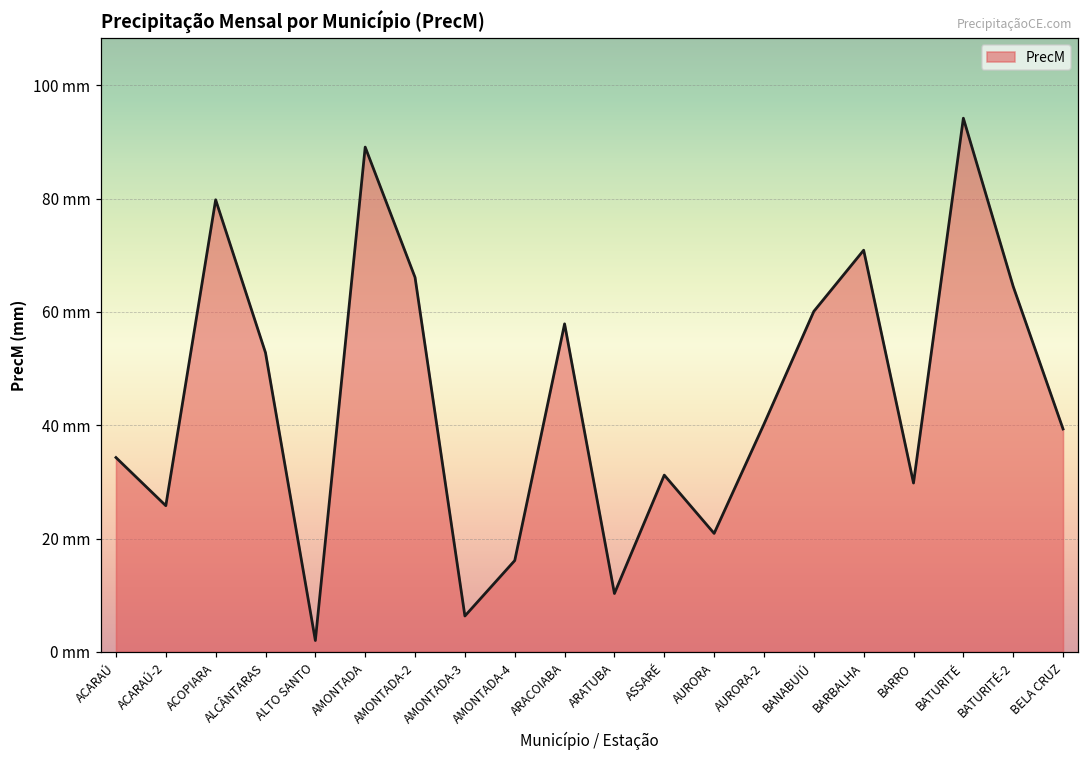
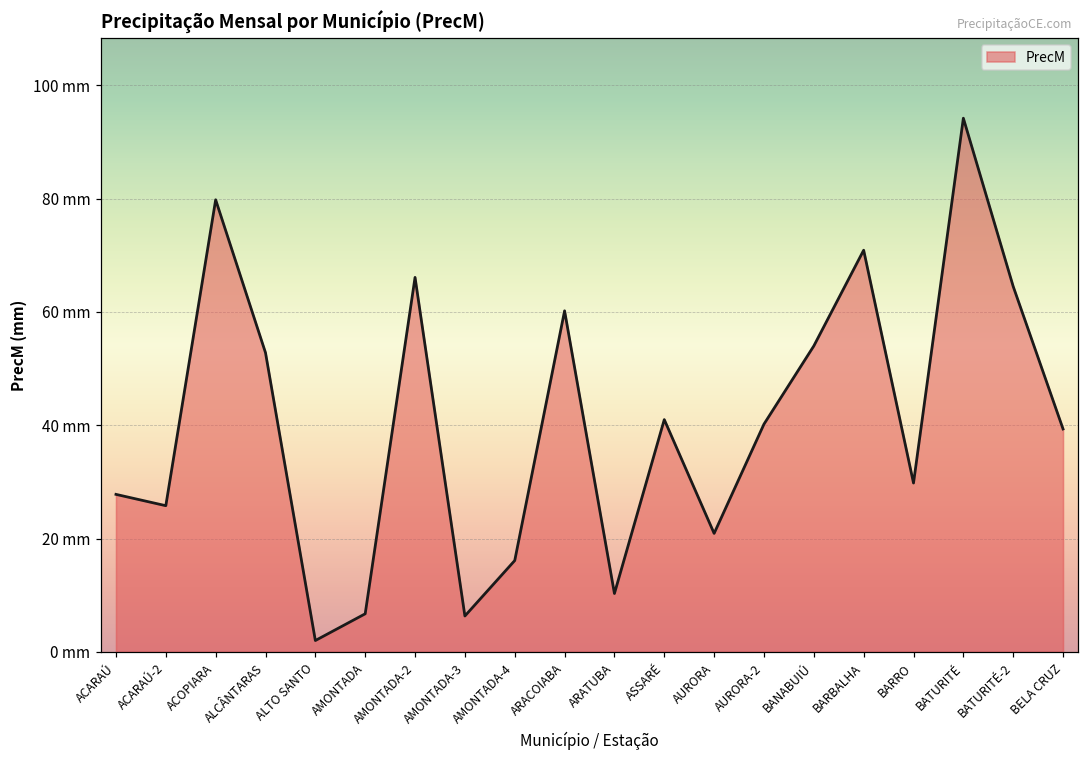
  {
-   "ACARAÚ": "34 mm",
+   "ACARAÚ": "28 mm",
    "ACARAÚ-2": "26 mm",
    "ACOPIARA": "80 mm",
    "ALCÂNTARAS": "53 mm",
    "ALTO SANTO": "2 mm",
-   "AMONTADA": "89 mm",
+   "AMONTADA": "7 mm",
    "AMONTADA-2": "66 mm",
    "AMONTADA-3": "6 mm",
    "AMONTADA-4": "16 mm",
-   "ARACOIABA": "58 mm",
+   "ARACOIABA": "60 mm",
    "ARATUBA": "10 mm",
-   "ASSARÉ": "31 mm",
+   "ASSARÉ": "41 mm",
    "AURORA": "21 mm",
    "AURORA-2": "40 mm",
-   "BANABUIÚ": "60 mm",
+   "BANABUIÚ": "54 mm",
    "BARBALHA": "71 mm",
    "BARRO": "30 mm",
    "BATURITÉ": "94 mm",
    "BATURITÉ-2": "65 mm",
    "BELA CRUZ": "39 mm"
  }
